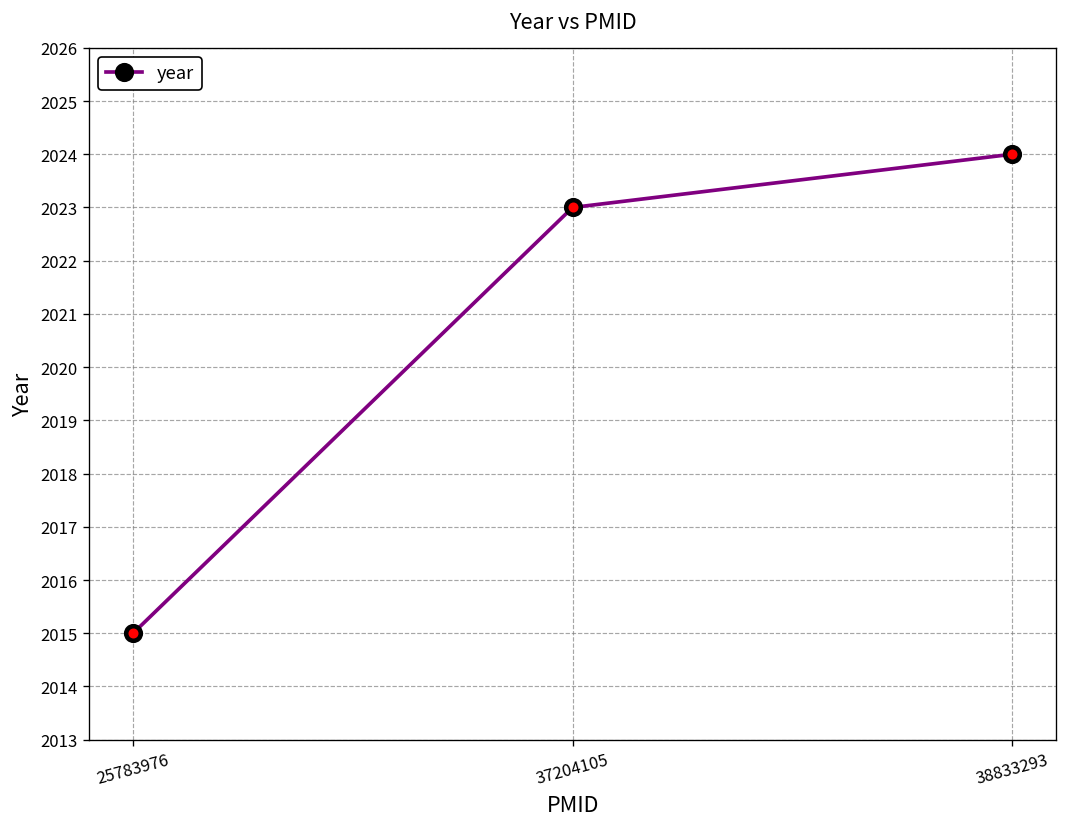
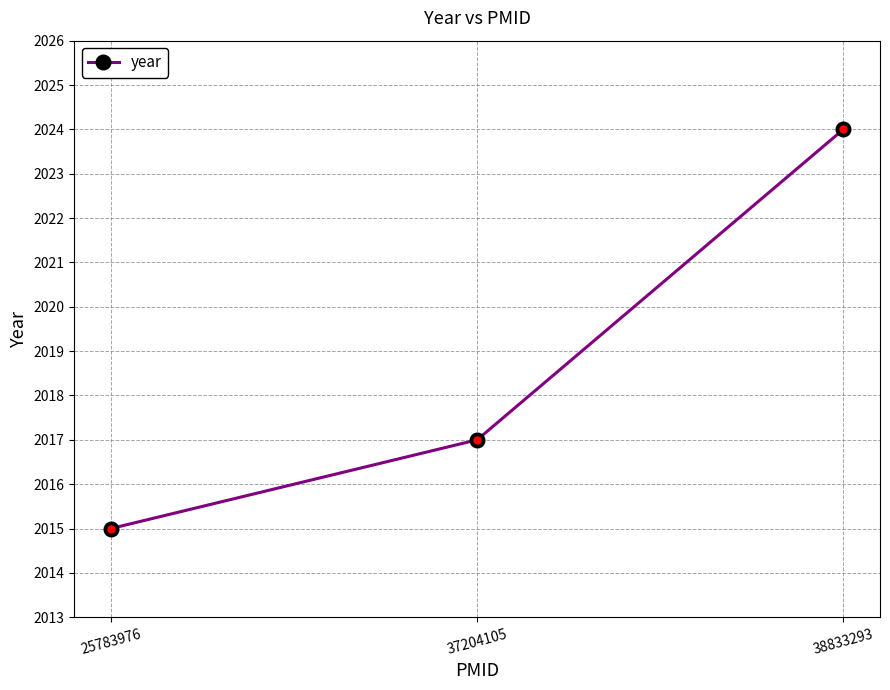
  {
    "25783976": 2015,
-   "37204105": 2023,
+   "37204105": 2017,
    "38833293": 2024
  }
